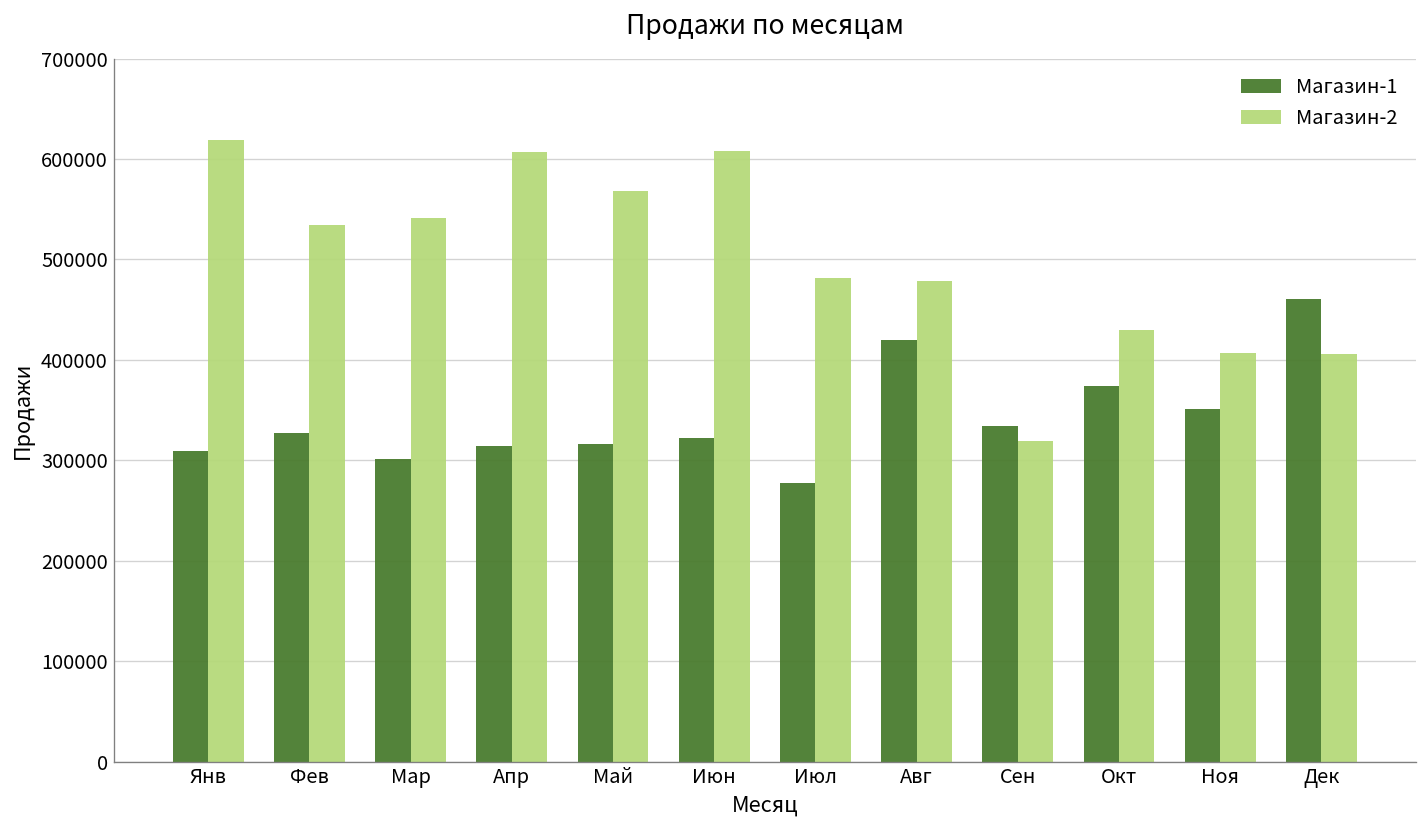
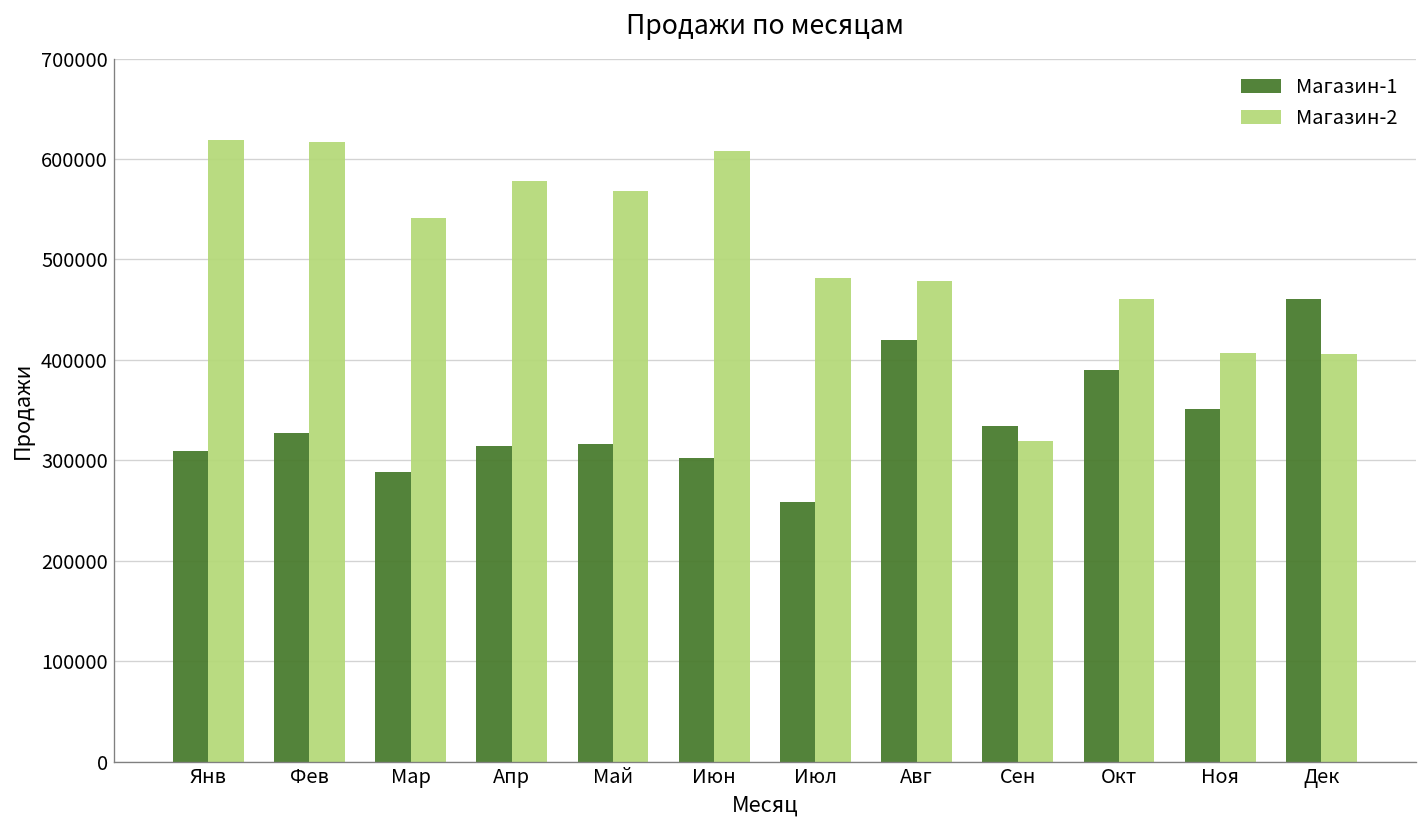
  {
    "Магазин-1": {
      "Янв": 310000,
      "Фев": 330000,
-     "Мар": 300000,
+     "Мар": 290000,
      "Апр": 310000,
      "Май": 320000,
-     "Июн": 320000,
-     "Июл": 280000,
+     "Июн": 300000,
+     "Июл": 260000,
      "Авг": 420000,
      "Сен": 330000,
-     "Окт": 370000,
+     "Окт": 390000,
      "Ноя": 350000,
      "Дек": 460000
    },
    "Магазин-2": {
      "Янв": 620000,
-     "Фев": 530000,
+     "Фев": 620000,
      "Мар": 540000,
-     "Апр": 610000,
+     "Апр": 580000,
      "Май": 570000,
      "Июн": 610000,
      "Июл": 480000,
      "Авг": 480000,
      "Сен": 320000,
-     "Окт": 430000,
+     "Окт": 460000,
      "Ноя": 410000,
      "Дек": 410000
    }
  }
